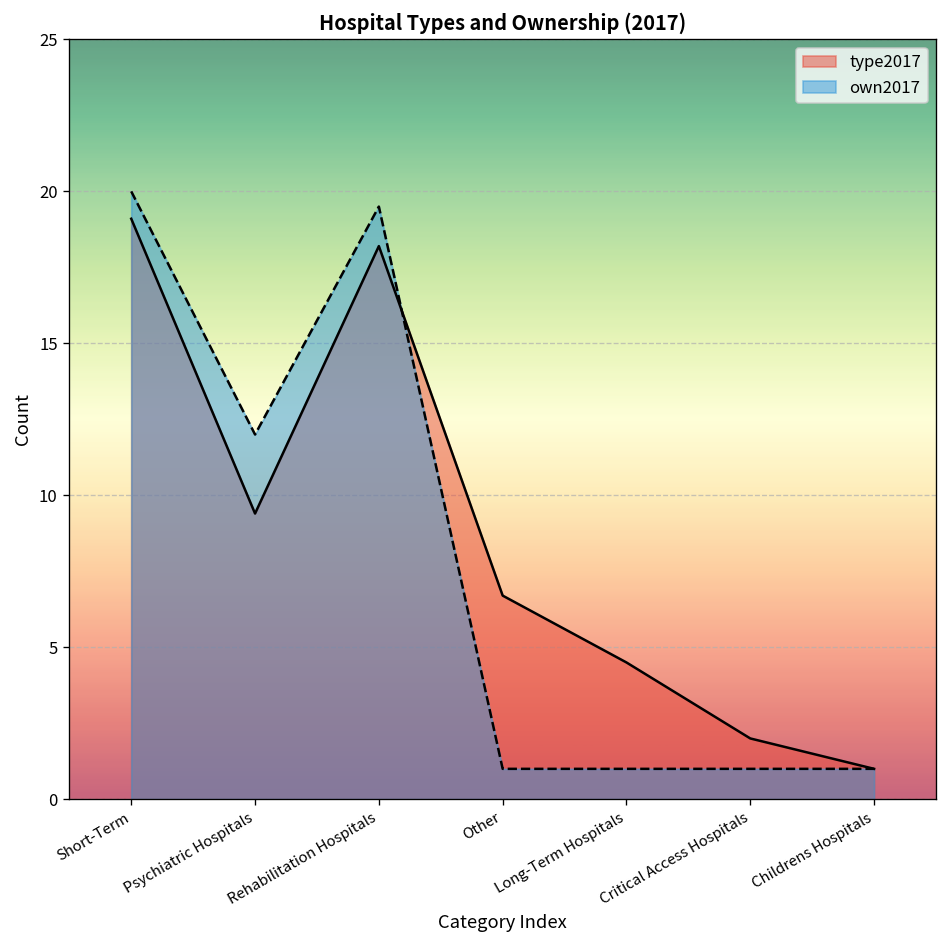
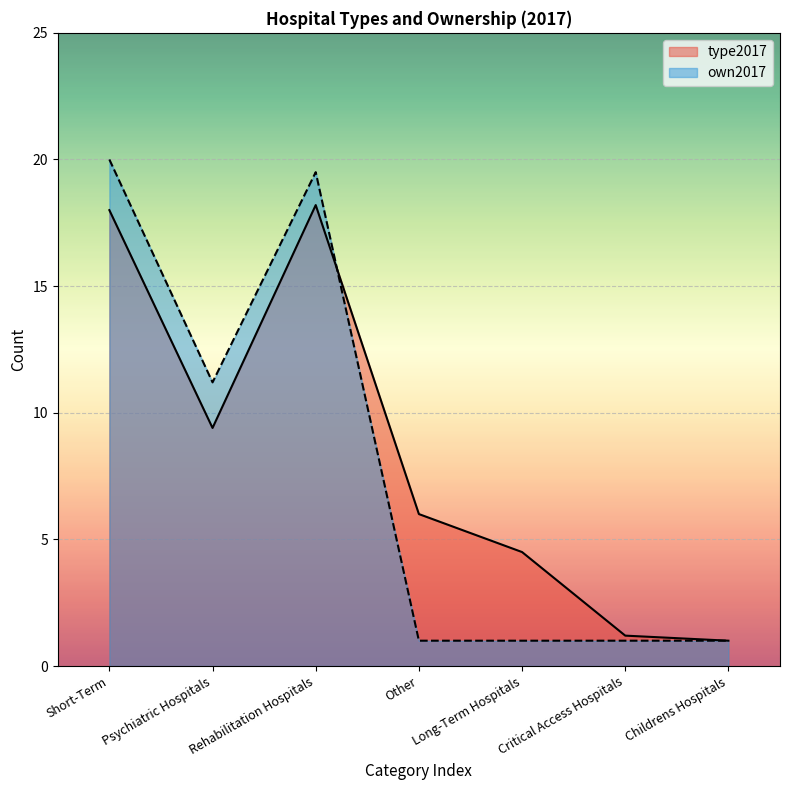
  {
    "type2017": {
-     "Short-Term": 19.1,
+     "Short-Term": 18.0,
      "Psychiatric Hospitals": 9.4,
      "Rehabilitation Hospitals": 18.2,
-     "Other": 6.7,
+     "Other": 6.0,
      "Long-Term Hospitals": 4.5,
-     "Critical Access Hospitals": 2.0
+     "Critical Access Hospitals": 1.2
    },
    "own2017": {
      "Short-Term": 20.0,
-     "Psychiatric Hospitals": 12.0,
+     "Psychiatric Hospitals": 11.2,
      "Rehabilitation Hospitals": 19.5,
      "Other": 1.0,
      "Long-Term Hospitals": 1.0,
      "Critical Access Hospitals": 1.0
    }
  }
